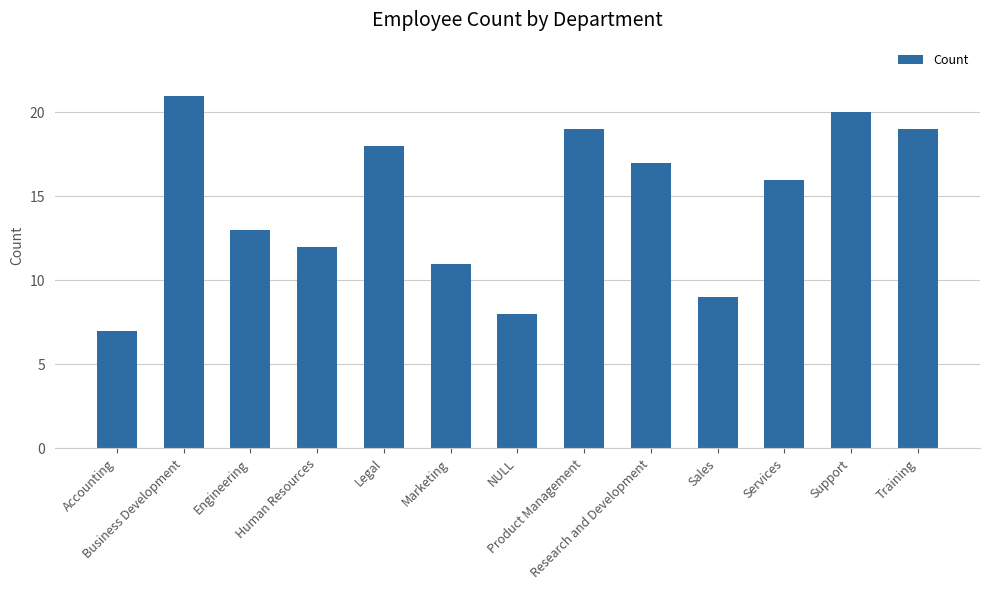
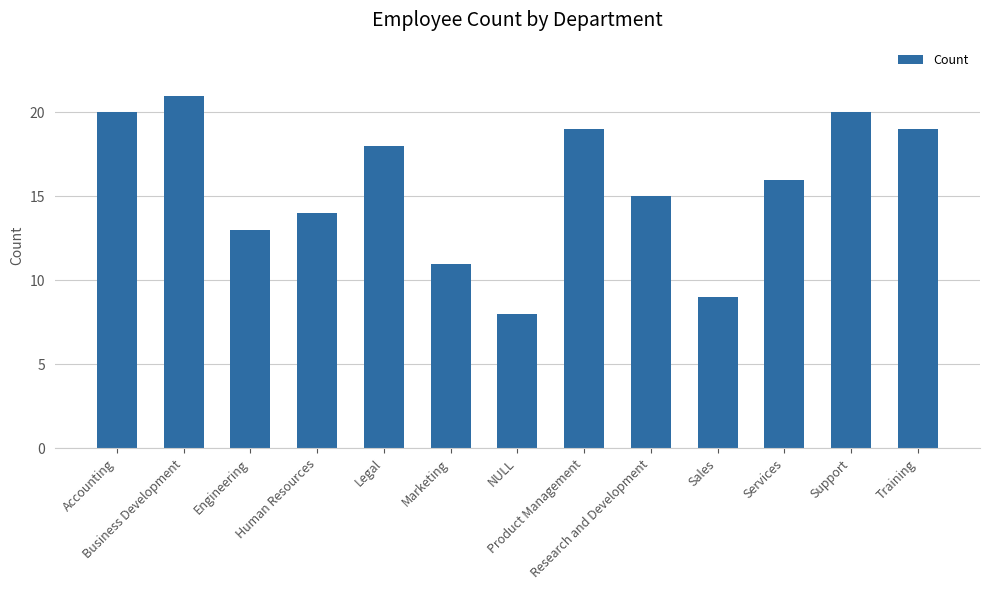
  {
-   "Accounting": 7,
+   "Accounting": 20,
    "Business Development": 21,
    "Engineering": 13,
-   "Human Resources": 12,
+   "Human Resources": 14,
    "Legal": 18,
    "Marketing": 11,
    "NULL": 8,
    "Product Management": 19,
-   "Research and Development": 17,
+   "Research and Development": 15,
    "Sales": 9,
    "Services": 16,
    "Support": 20,
    "Training": 19
  }
